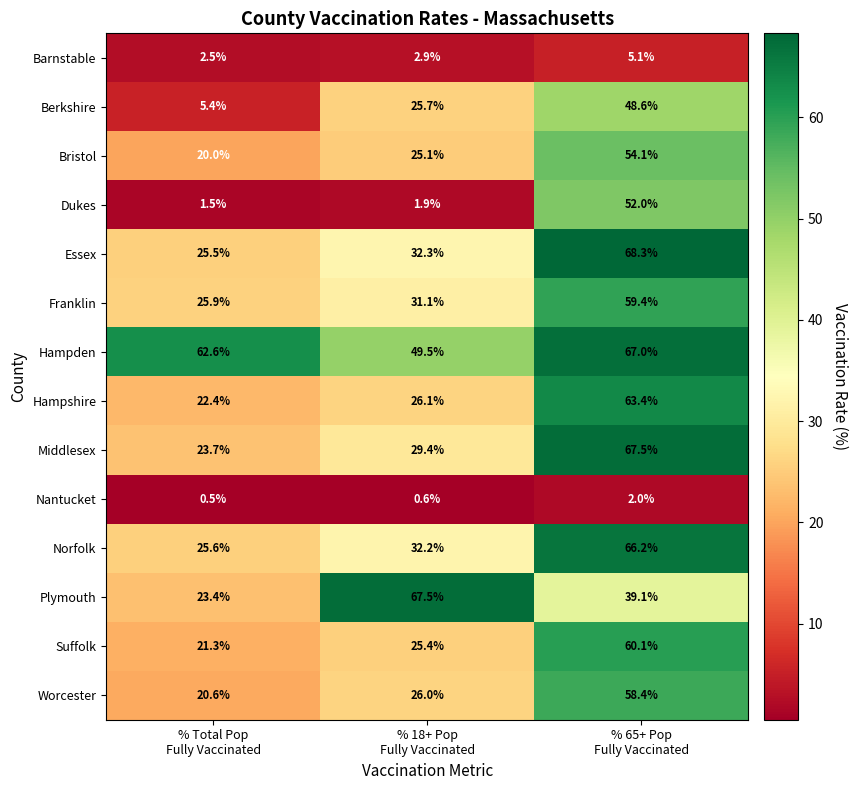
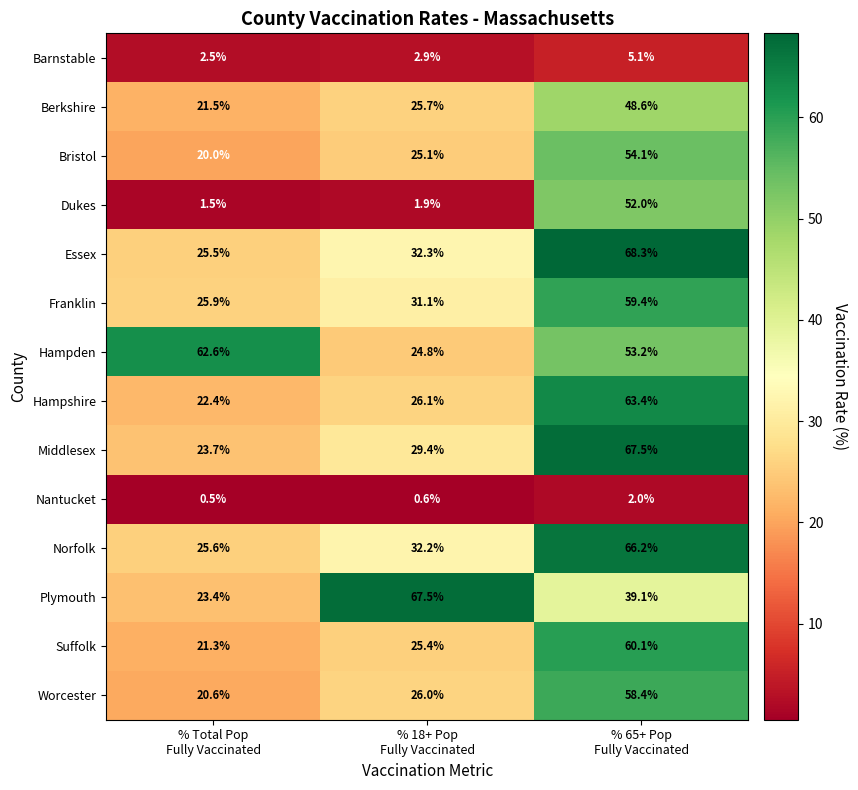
  {
    "Barnstable": {
      "% Total Pop Fully Vaccinated": "2.5%",
      "% 18+ Pop Fully Vaccinated": "2.9%",
      "% 65+ Pop Fully Vaccinated": "5.1%"
    },
    "Berkshire": {
-     "% Total Pop Fully Vaccinated": "5.4%",
+     "% Total Pop Fully Vaccinated": "21.5%",
      "% 18+ Pop Fully Vaccinated": "25.7%",
      "% 65+ Pop Fully Vaccinated": "48.6%"
    },
    "Bristol": {
      "% Total Pop Fully Vaccinated": "20.0%",
      "% 18+ Pop Fully Vaccinated": "25.1%",
      "% 65+ Pop Fully Vaccinated": "54.1%"
    },
    "Dukes": {
      "% Total Pop Fully Vaccinated": "1.5%",
      "% 18+ Pop Fully Vaccinated": "1.9%",
      "% 65+ Pop Fully Vaccinated": "52.0%"
    },
    "Essex": {
      "% Total Pop Fully Vaccinated": "25.5%",
      "% 18+ Pop Fully Vaccinated": "32.3%",
      "% 65+ Pop Fully Vaccinated": "68.3%"
    },
    "Franklin": {
      "% Total Pop Fully Vaccinated": "25.9%",
      "% 18+ Pop Fully Vaccinated": "31.1%",
      "% 65+ Pop Fully Vaccinated": "59.4%"
    },
    "Hampden": {
      "% Total Pop Fully Vaccinated": "62.6%",
-     "% 18+ Pop Fully Vaccinated": "49.5%",
-     "% 65+ Pop Fully Vaccinated": "67.0%"
+     "% 18+ Pop Fully Vaccinated": "24.8%",
+     "% 65+ Pop Fully Vaccinated": "53.2%"
    },
    "Hampshire": {
      "% Total Pop Fully Vaccinated": "22.4%",
      "% 18+ Pop Fully Vaccinated": "26.1%",
      "% 65+ Pop Fully Vaccinated": "63.4%"
    },
    "Middlesex": {
      "% Total Pop Fully Vaccinated": "23.7%",
      "% 18+ Pop Fully Vaccinated": "29.4%",
      "% 65+ Pop Fully Vaccinated": "67.5%"
    },
    "Nantucket": {
      "% Total Pop Fully Vaccinated": "0.5%",
      "% 18+ Pop Fully Vaccinated": "0.6%",
      "% 65+ Pop Fully Vaccinated": "2.0%"
    },
    "Norfolk": {
      "% Total Pop Fully Vaccinated": "25.6%",
      "% 18+ Pop Fully Vaccinated": "32.2%",
      "% 65+ Pop Fully Vaccinated": "66.2%"
    },
    "Plymouth": {
      "% Total Pop Fully Vaccinated": "23.4%",
      "% 18+ Pop Fully Vaccinated": "67.5%",
      "% 65+ Pop Fully Vaccinated": "39.1%"
    },
    "Suffolk": {
      "% Total Pop Fully Vaccinated": "21.3%",
      "% 18+ Pop Fully Vaccinated": "25.4%",
      "% 65+ Pop Fully Vaccinated": "60.1%"
    },
    "Worcester": {
      "% Total Pop Fully Vaccinated": "20.6%",
      "% 18+ Pop Fully Vaccinated": "26.0%",
      "% 65+ Pop Fully Vaccinated": "58.4%"
    }
  }
